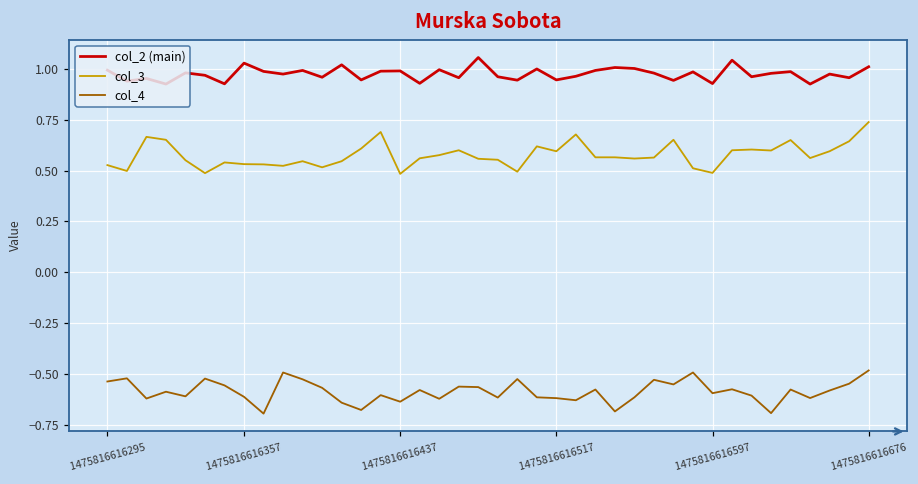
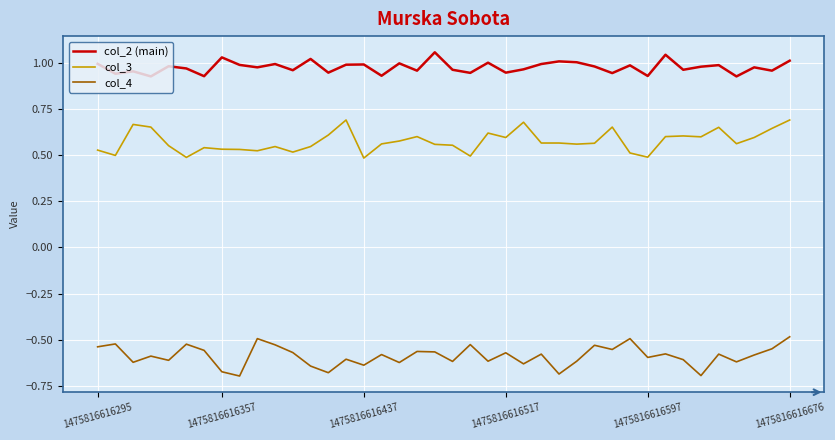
  {
    "col_2 (main)": {
      "1475816616357": 1.03,
      "1475816616437": 0.99,
      "1475816616517": 0.95,
      "1475816616597": 0.93,
      "1475816616676": 1.01
    },
    "col_3": {
      "1475816616295": 0.53,
      "1475816616357": 0.53,
      "1475816616437": 0.48,
      "1475816616517": 0.60,
      "1475816616597": 0.49,
-     "1475816616676": 0.74
+     "1475816616676": 0.69
    },
    "col_4": {
      "1475816616295": -0.54,
-     "1475816616357": -0.61,
+     "1475816616357": -0.67,
      "1475816616437": -0.64,
-     "1475816616517": -0.62,
+     "1475816616517": -0.57,
      "1475816616597": -0.60,
      "1475816616676": -0.48
    }
  }
